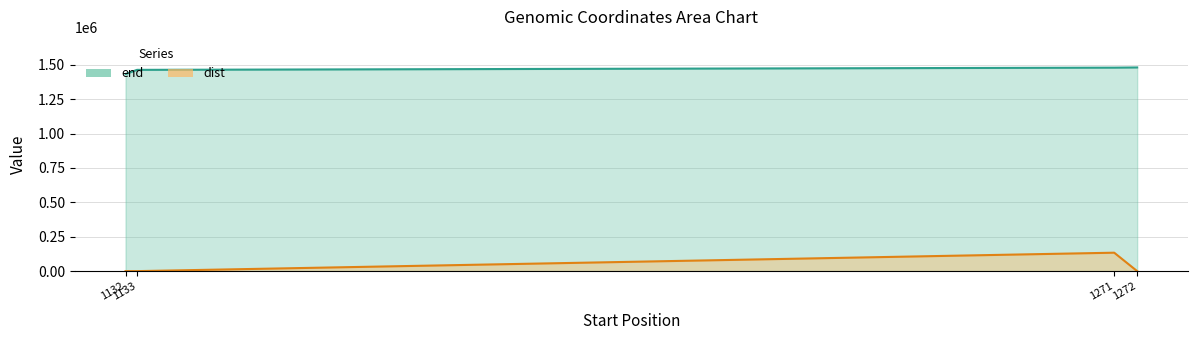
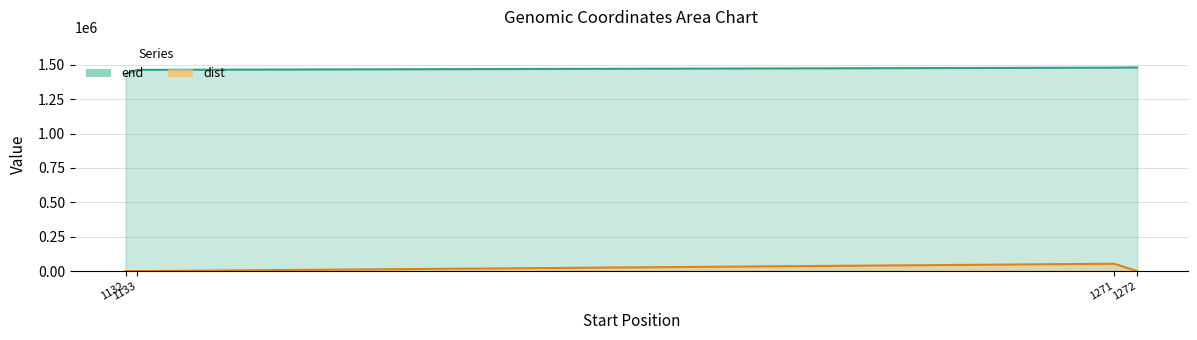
  {
    "end": {
      "1132": 1430000,
      "1133": 1460000,
      "1271": 1480000,
      "1272": 1480000
    },
    "dist": {
      "1132": 0,
      "1133": 0,
-     "1271": 130000,
+     "1271": 50000,
      "1272": 0
    }
  }
